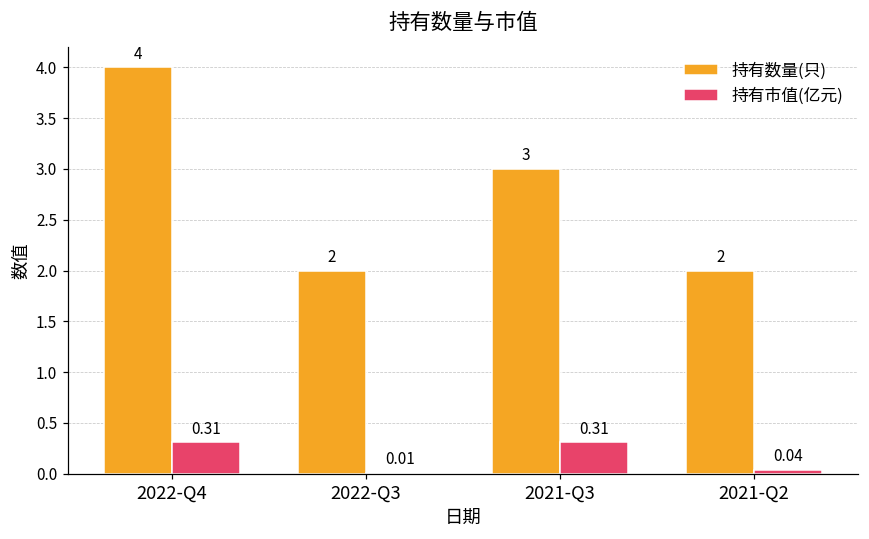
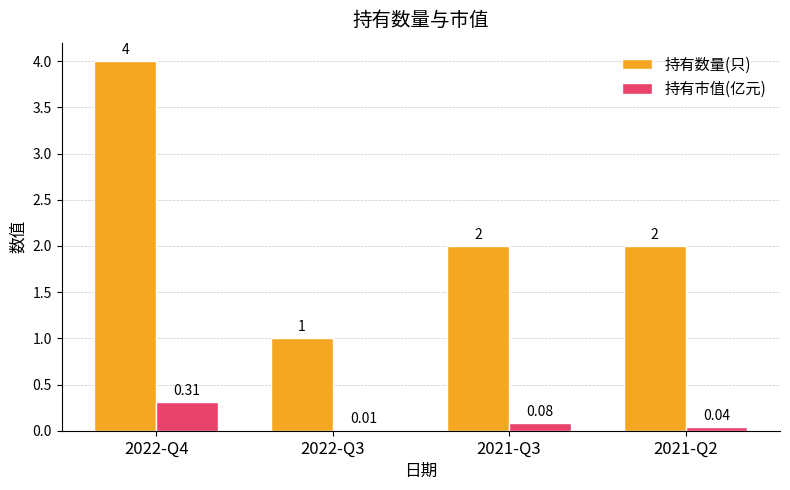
  {
    "持有数量(只)": {
      "2022-Q4": 4,
-     "2022-Q3": 2,
-     "2021-Q3": 3,
+     "2022-Q3": 1,
+     "2021-Q3": 2,
      "2021-Q2": 2
    },
    "持有市值(亿元)": {
      "2022-Q4": 0.31,
      "2022-Q3": 0.01,
-     "2021-Q3": 0.31,
+     "2021-Q3": 0.08,
      "2021-Q2": 0.04
    }
  }
